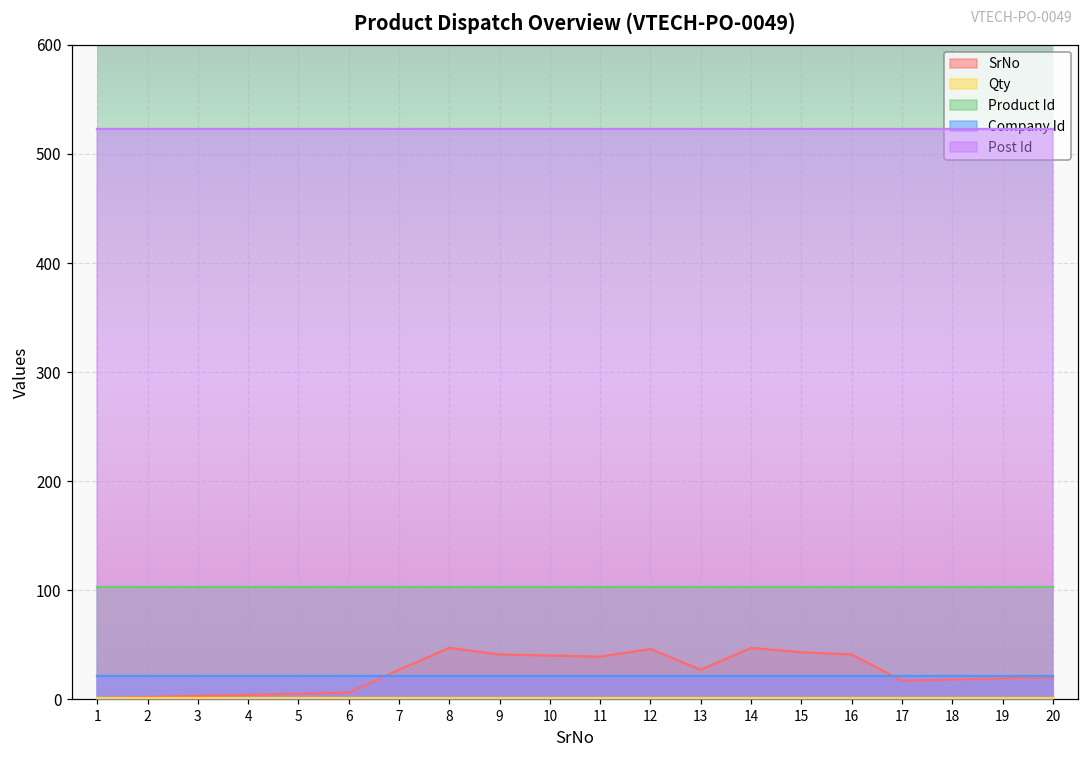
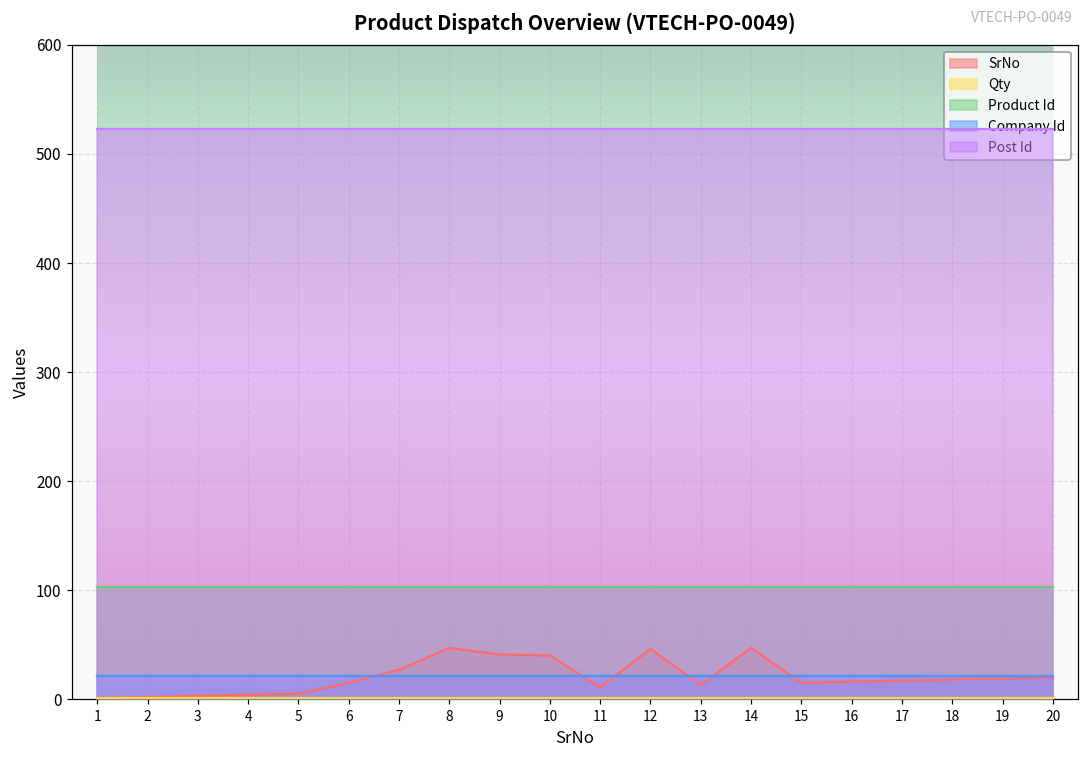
  {
    "SrNo": {
      "4": 0,
      "5": 10,
-     "6": 10,
+     "6": 20,
      "7": 30,
      "8": 50,
      "9": 40,
      "10": 40,
-     "11": 40,
+     "11": 10,
      "12": 50,
-     "13": 30,
+     "13": 10,
      "14": 50,
-     "15": 40,
-     "16": 40,
+     "15": 20,
+     "16": 20,
      "17": 20,
      "18": 20
    },
    "Qty": {
      "4": 0,
      "5": 0,
      "6": 0,
      "7": 0,
      "8": 0,
      "9": 0,
      "10": 0,
      "11": 0,
      "12": 0,
      "13": 0,
      "14": 0,
      "15": 0,
      "16": 0,
      "17": 0,
      "18": 0,
      "19": 0,
      "20": 0
    },
    "Product Id": {
      "1": 100,
      "2": 100,
      "3": 100,
      "4": 100,
      "5": 100,
      "6": 100,
      "7": 100,
      "8": 100,
      "9": 100,
      "10": 100,
      "11": 100,
      "12": 100,
      "13": 100,
      "14": 100,
      "15": 100,
      "16": 100,
      "17": 100,
      "18": 100,
      "19": 100,
      "20": 100
    },
    "Company Id": {
      "1": 20,
      "2": 20,
      "3": 20,
      "4": 20,
      "5": 20,
      "6": 20,
      "7": 20,
      "8": 20,
      "9": 20,
      "10": 20,
      "11": 20,
      "12": 20,
      "13": 20,
      "14": 20,
      "15": 20,
      "16": 20,
      "17": 20,
      "18": 20
    },
    "Post Id": {
      "1": 520,
      "2": 520,
      "3": 520,
      "4": 520,
      "5": 520,
      "6": 520,
      "7": 520,
      "8": 520,
      "9": 520,
      "10": 520,
      "11": 520,
      "12": 520,
      "13": 520,
      "14": 520,
      "15": 520,
      "16": 520,
      "17": 520
    }
  }
